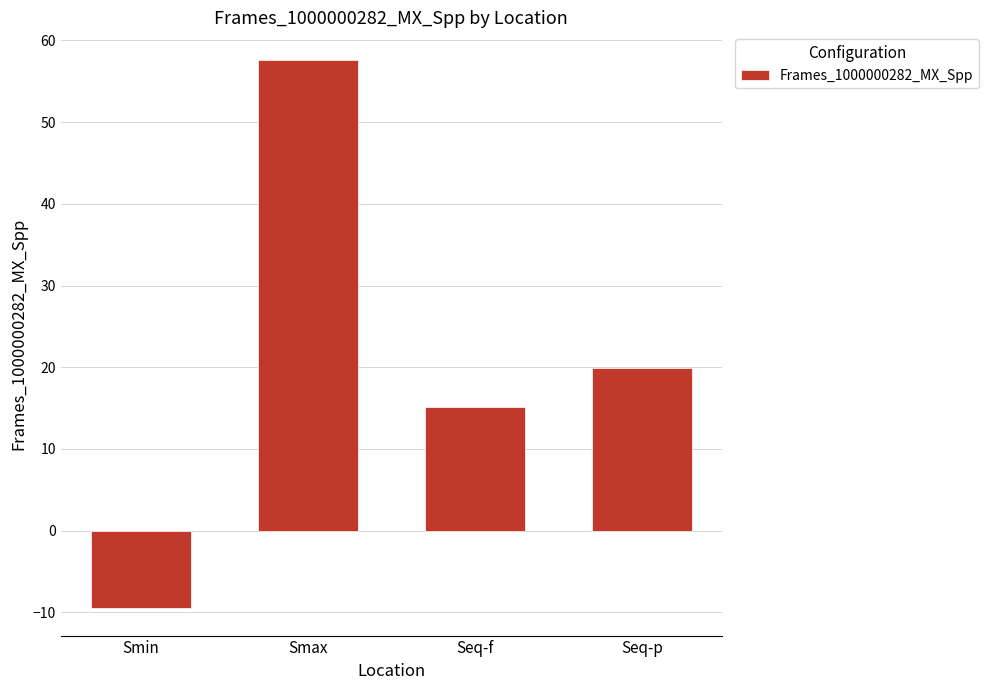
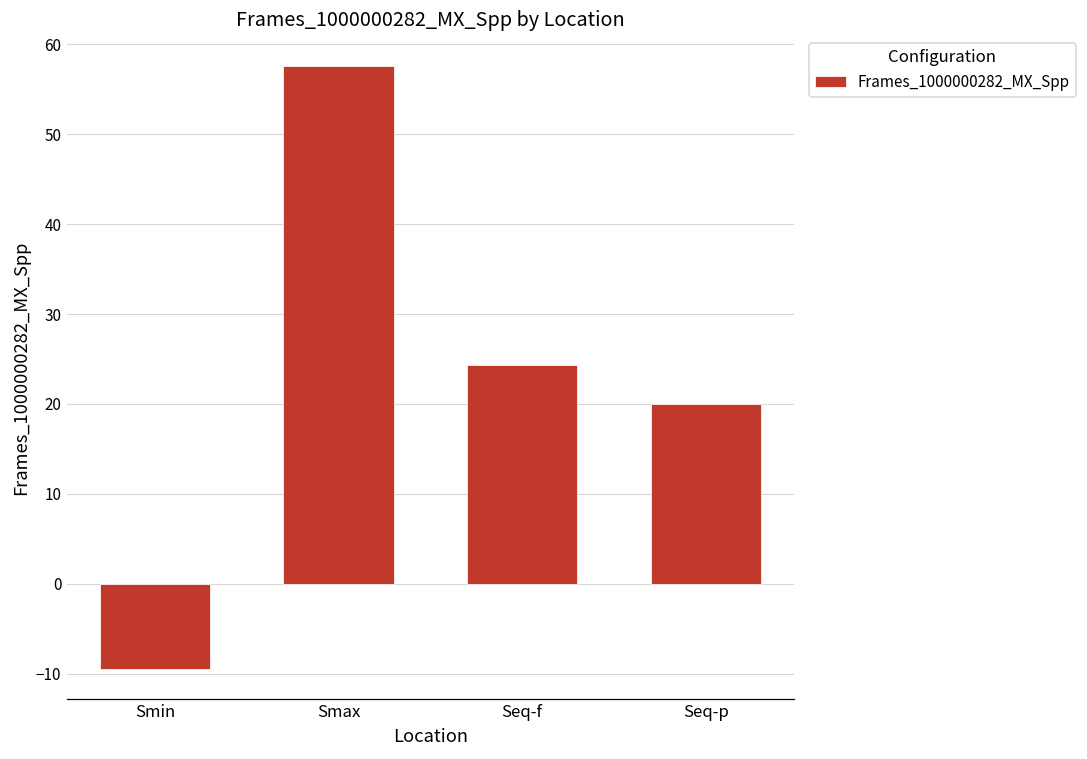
  {
    "Smin": -9,
    "Smax": 58,
-   "Seq-f": 15,
+   "Seq-f": 24,
    "Seq-p": 20
  }
